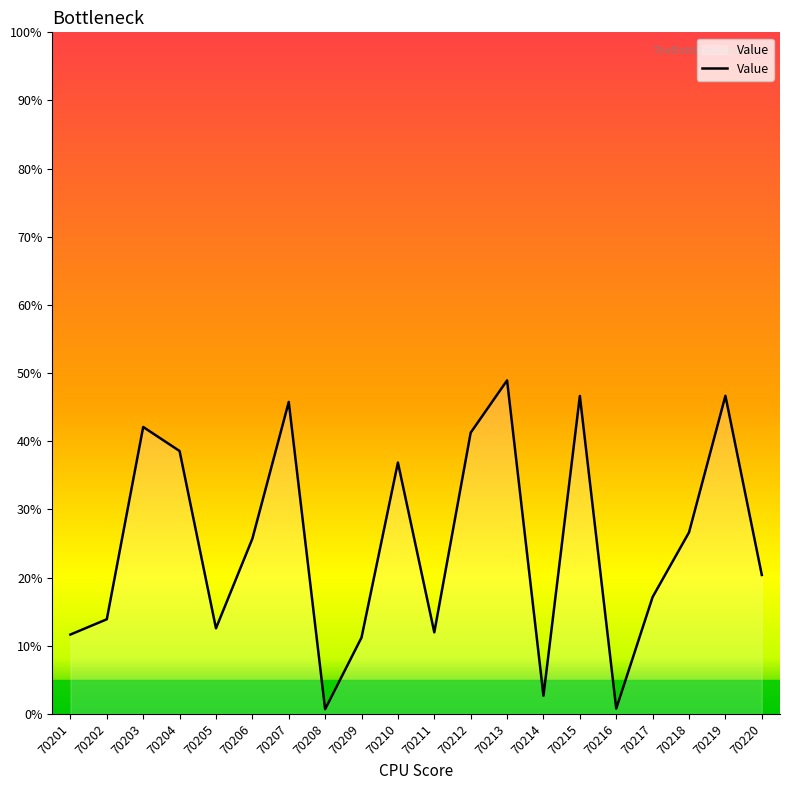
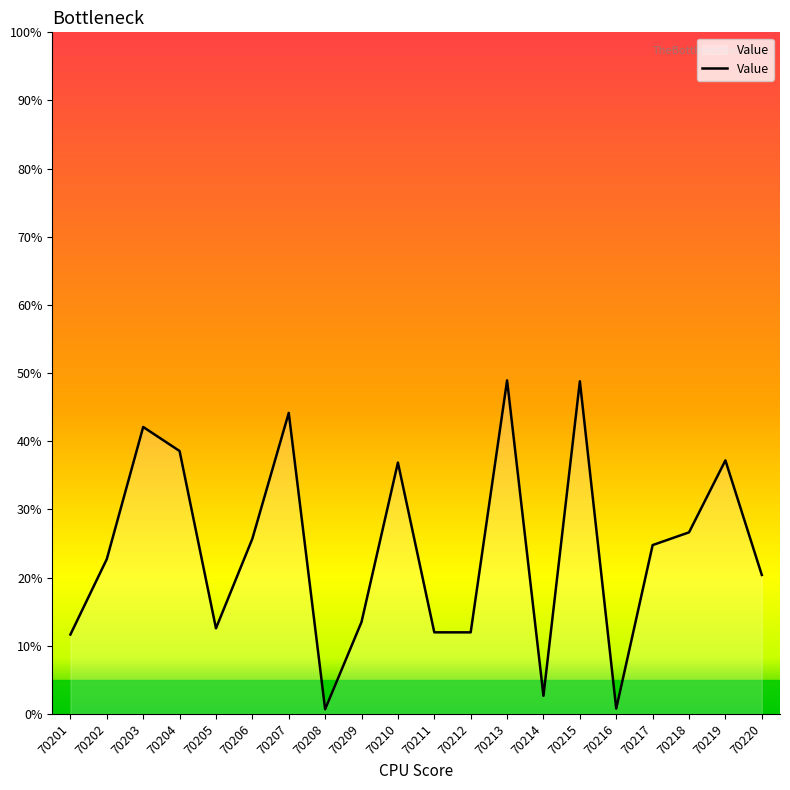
  {
    "70201": "12%",
-   "70202": "14%",
+   "70202": "23%",
    "70203": "42%",
    "70204": "39%",
    "70205": "13%",
    "70206": "26%",
-   "70207": "46%",
-   "70209": "11%",
+   "70207": "44%",
+   "70209": "13%",
    "70210": "37%",
    "70211": "12%",
-   "70212": "41%",
+   "70212": "12%",
    "70213": "49%",
-   "70215": "47%",
-   "70217": "17%",
+   "70215": "49%",
+   "70217": "25%",
    "70218": "27%",
-   "70219": "47%",
+   "70219": "37%",
    "70220": "20%"
  }
